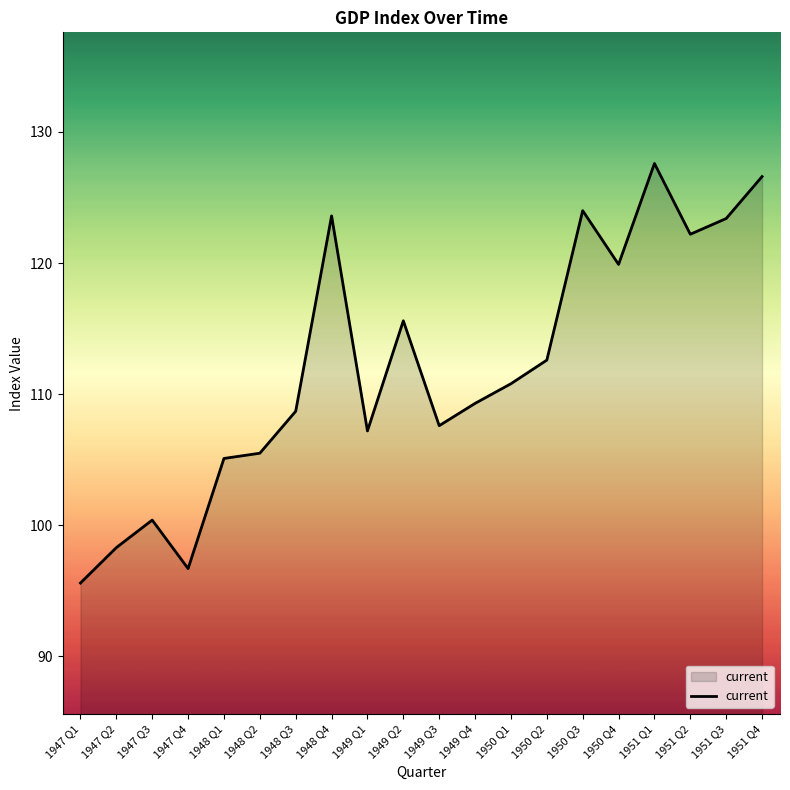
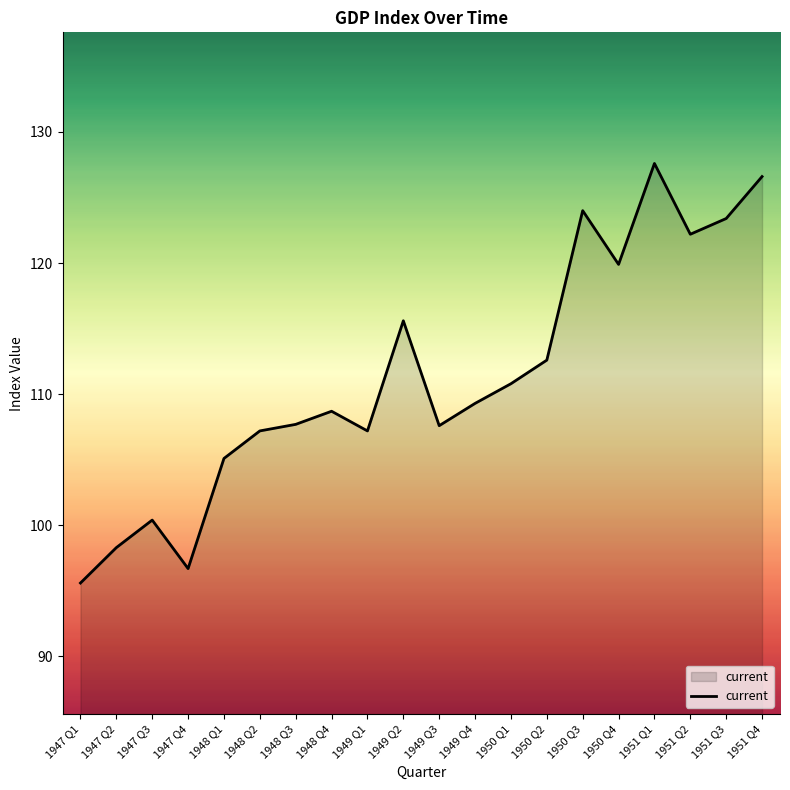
  {
    "1947 Q1": 95.6,
    "1947 Q2": 98.3,
    "1947 Q3": 100.4,
    "1947 Q4": 96.7,
    "1948 Q1": 105.1,
-   "1948 Q2": 105.5,
-   "1948 Q3": 108.7,
-   "1948 Q4": 123.6,
+   "1948 Q2": 107.2,
+   "1948 Q3": 107.7,
+   "1948 Q4": 108.7,
    "1949 Q1": 107.2,
    "1949 Q2": 115.6,
    "1949 Q3": 107.6,
    "1949 Q4": 109.3,
    "1950 Q1": 110.8,
    "1950 Q2": 112.6,
    "1950 Q3": 124.0,
    "1950 Q4": 119.9,
    "1951 Q1": 127.6,
    "1951 Q2": 122.2,
    "1951 Q3": 123.4,
    "1951 Q4": 126.6
  }
